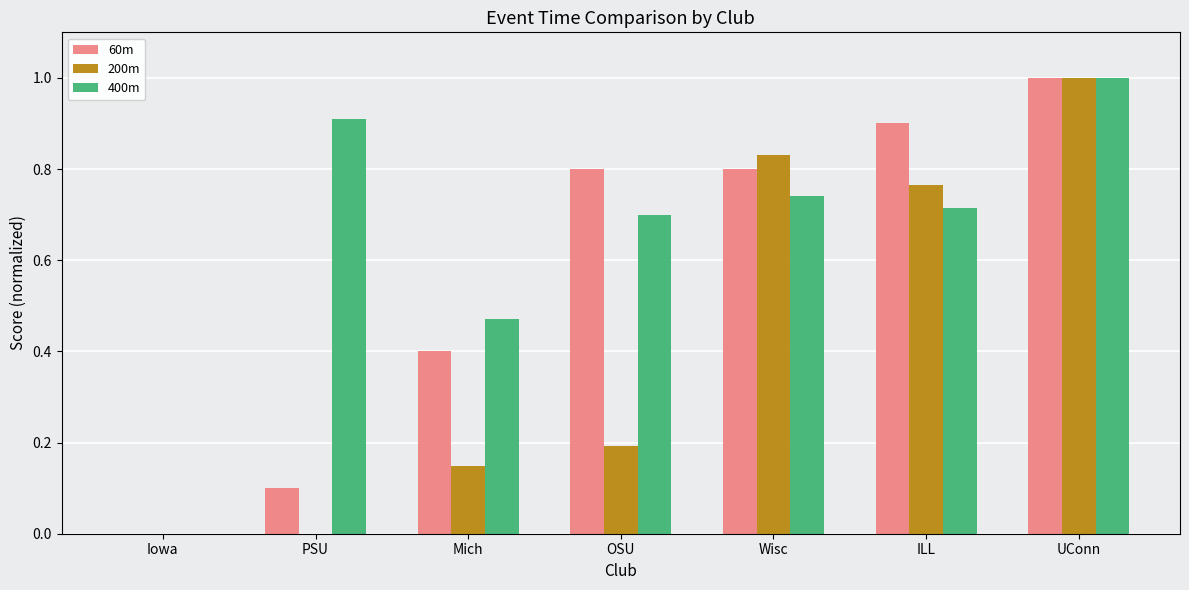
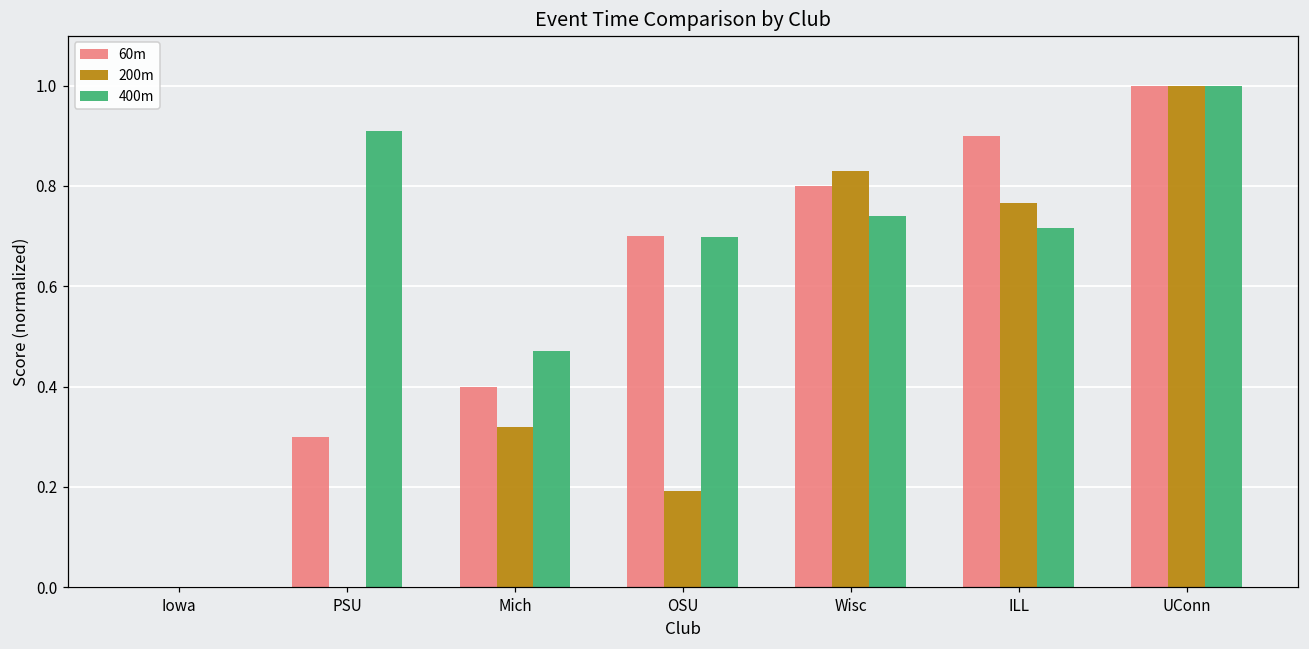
  {
    "60m": {
      "Iowa": 0.00,
-     "PSU": 0.10,
+     "PSU": 0.30,
      "Mich": 0.40,
-     "OSU": 0.80,
+     "OSU": 0.70,
      "Wisc": 0.80,
      "ILL": 0.90,
      "UConn": 1.00
    },
    "200m": {
      "Iowa": 0.00,
      "PSU": 0.00,
-     "Mich": 0.15,
+     "Mich": 0.32,
      "OSU": 0.19,
      "Wisc": 0.83,
      "ILL": 0.77,
      "UConn": 1.00
    },
    "400m": {
      "Iowa": 0.00,
      "PSU": 0.91,
      "Mich": 0.47,
      "OSU": 0.70,
      "Wisc": 0.74,
      "ILL": 0.72,
      "UConn": 1.00
    }
  }
